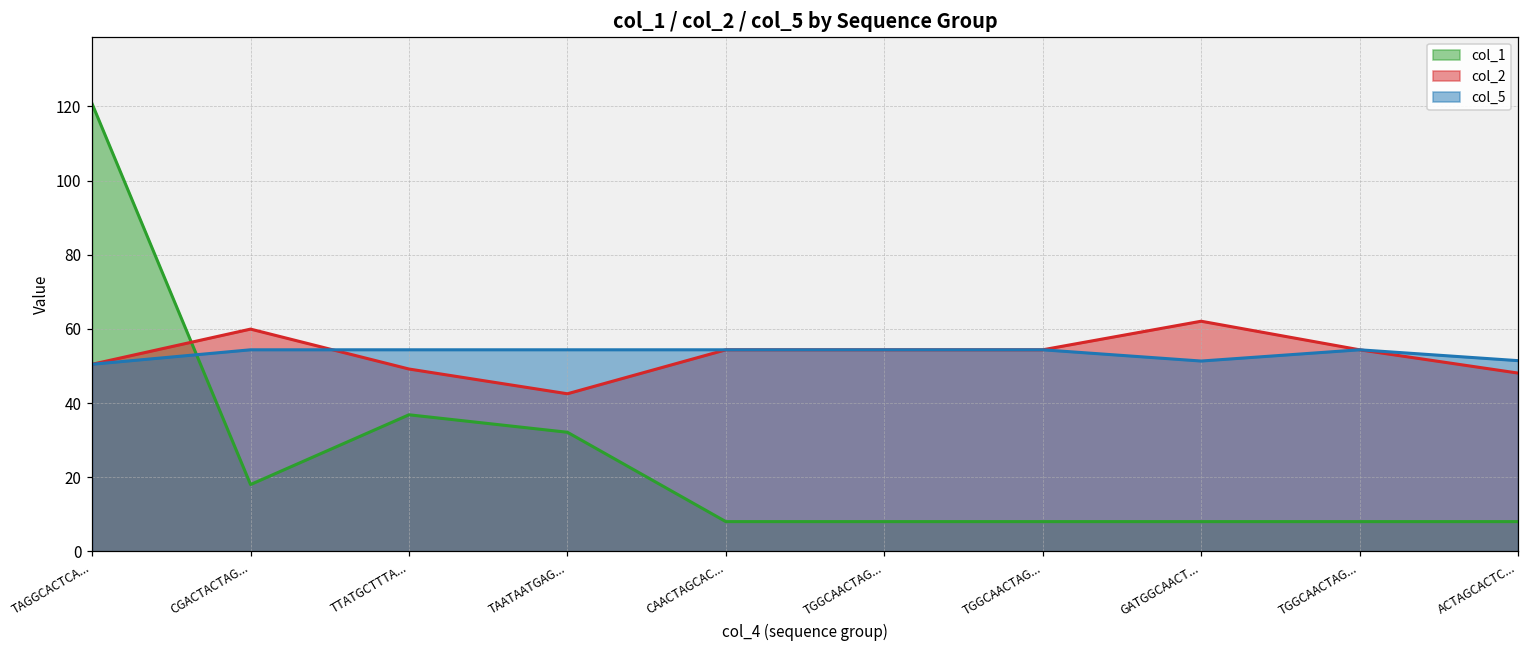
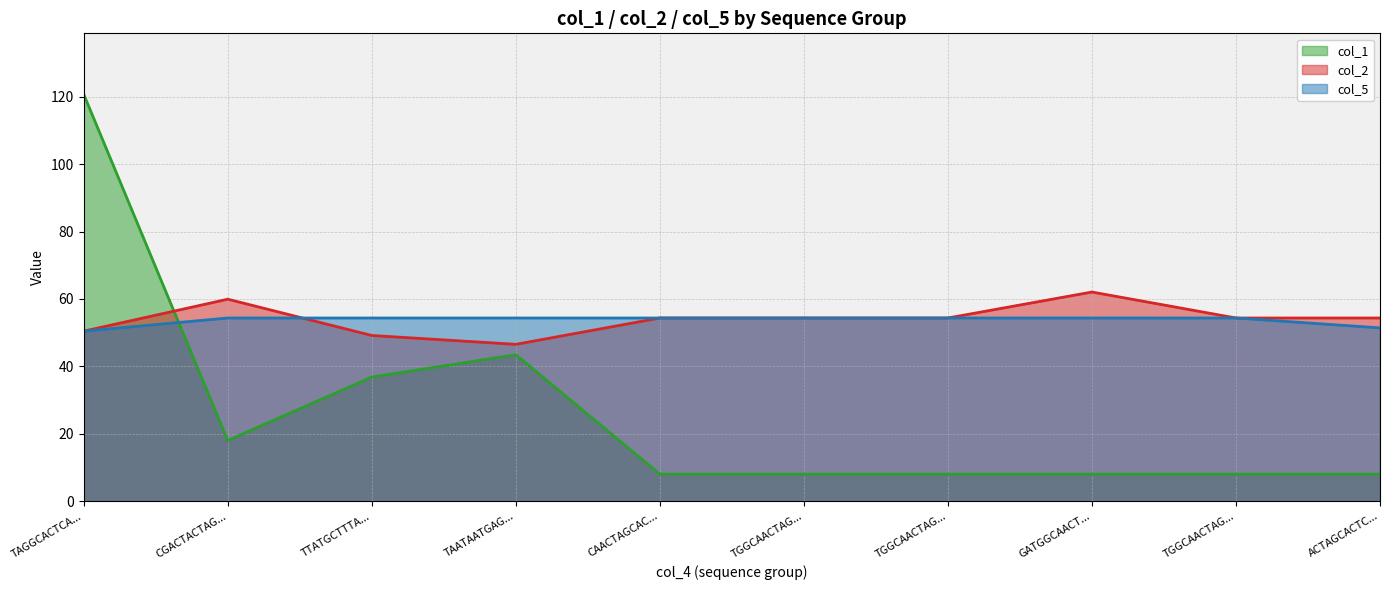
  {
    "col_1": {
      "TAGGCACTCA...": 121,
      "CGACTACTAG...": 18,
      "TTATGCTTTA...": 37,
-     "TAATAATGAG...": 32,
+     "TAATAATGAG...": 43,
      "CAACTAGCAC...": 8,
      "GATGGCAACT...": 8,
      "ACTAGCACTC...": 8
    },
    "col_2": {
      "CGACTACTAG...": 60,
      "TTATGCTTTA...": 49,
-     "TAATAATGAG...": 42,
+     "TAATAATGAG...": 47,
      "GATGGCAACT...": 62,
-     "ACTAGCACTC...": 48
+     "ACTAGCACTC...": 54
    },
    "col_5": {
      "CGACTACTAG...": 54,
      "TTATGCTTTA...": 54,
      "TAATAATGAG...": 54,
-     "GATGGCAACT...": 51,
+     "GATGGCAACT...": 54,
      "ACTAGCACTC...": 51
    }
  }
